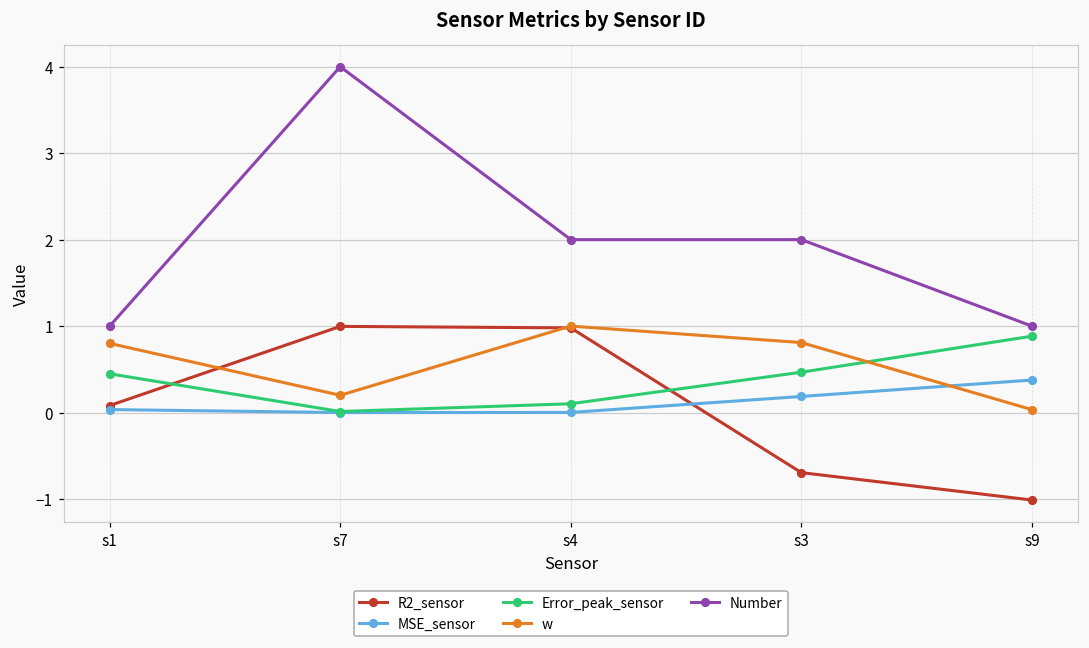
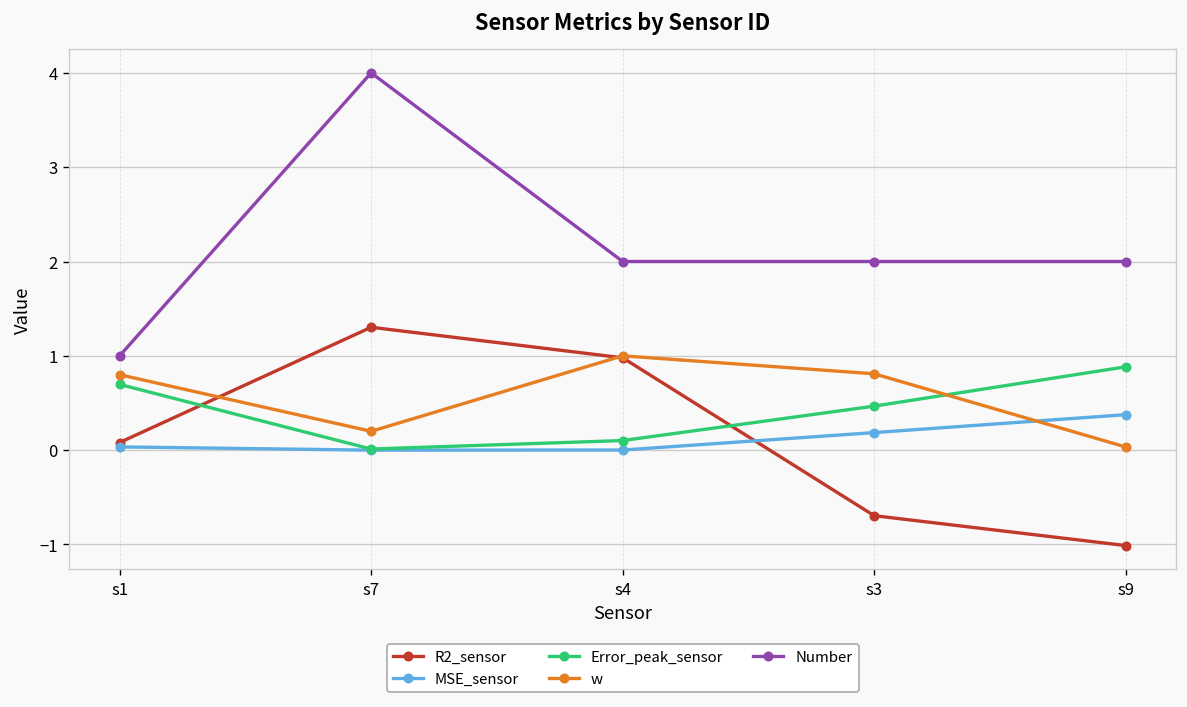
  {
    "R2_sensor": {
      "s1": 0.1,
-     "s7": 1.0,
+     "s7": 1.3,
      "s3": -0.7,
      "s9": -1.0
    },
    "MSE_sensor": {
      "s1": 0.0,
      "s4": 0.0,
      "s3": 0.2,
      "s9": 0.4
    },
    "Error_peak_sensor": {
-     "s1": 0.4,
+     "s1": 0.7,
      "s4": 0.1,
      "s3": 0.5,
      "s9": 0.9
    },
    "w": {
      "s1": 0.8,
      "s7": 0.2,
      "s3": 0.8,
      "s9": 0.0
    },
    "Number": {
      "s1": 1,
      "s7": 4,
      "s4": 2,
      "s3": 2,
-     "s9": 1
+     "s9": 2
    }
  }
